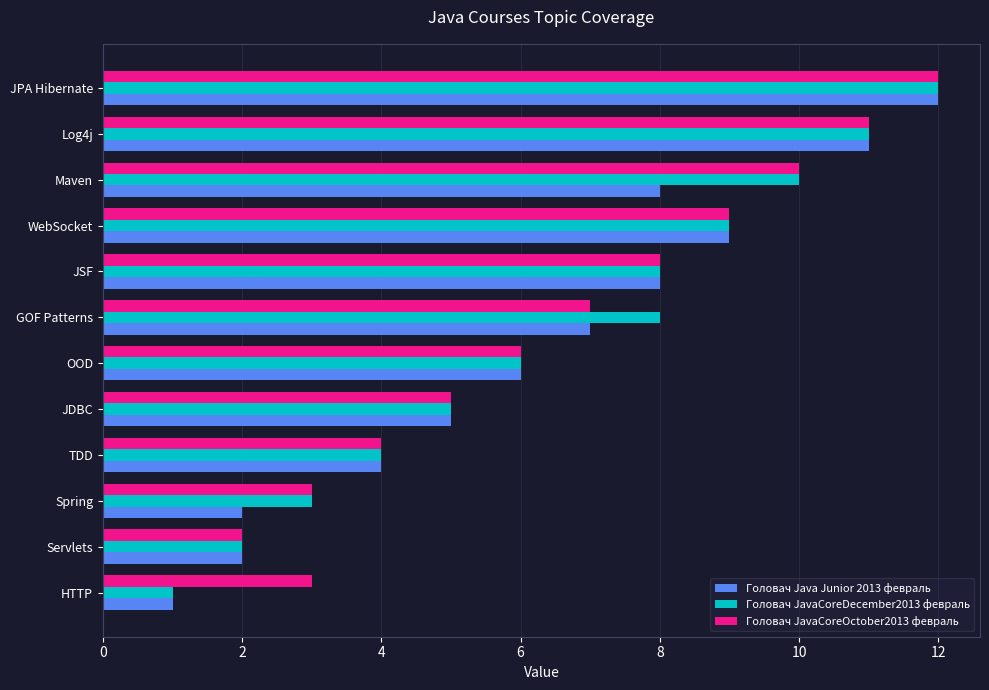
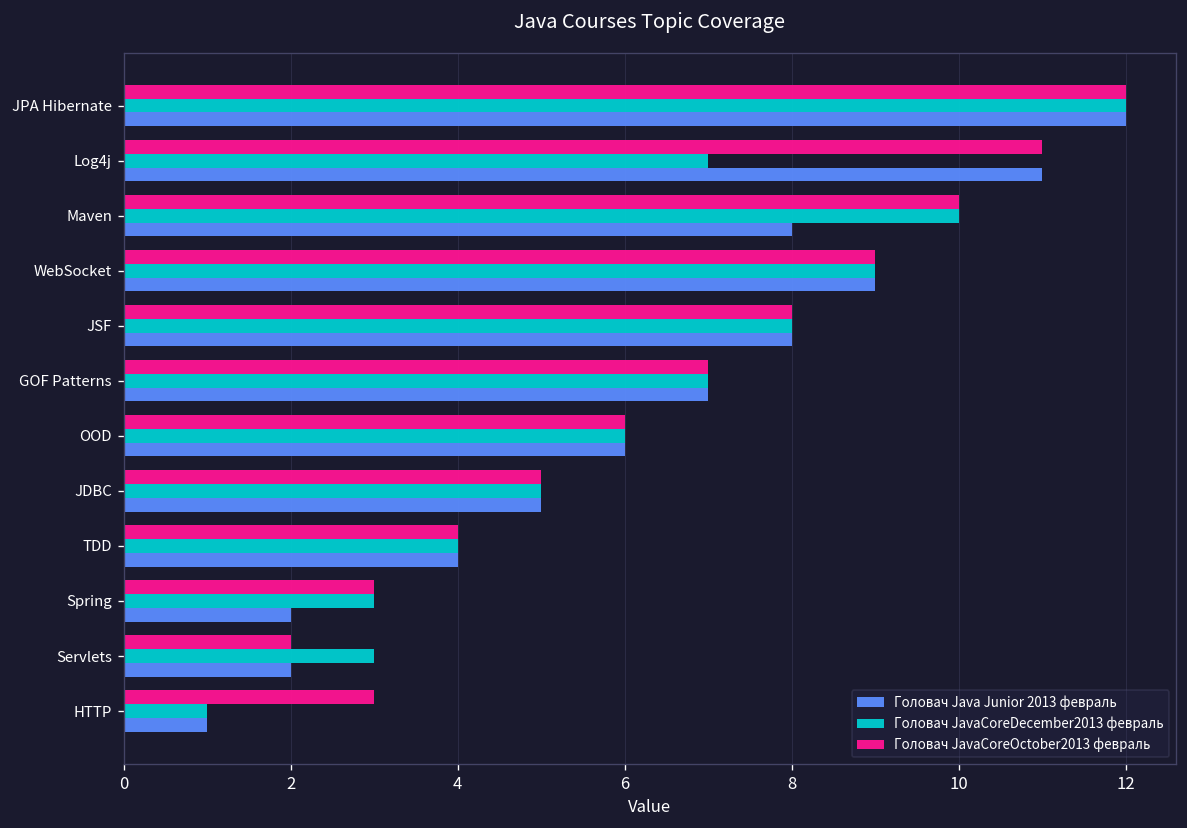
  {
    "Головач Java Junior 2013 февраль": {
      "JPA Hibernate": 12,
      "Log4j": 11,
      "Maven": 8,
      "WebSocket": 9,
      "JSF": 8,
      "GOF Patterns": 7,
      "OOD": 6,
      "JDBC": 5,
      "TDD": 4,
      "Spring": 2,
      "Servlets": 2,
      "HTTP": 1
    },
    "Головач JavaCoreDecember2013 февраль": {
      "JPA Hibernate": 12,
-     "Log4j": 11,
+     "Log4j": 7,
      "Maven": 10,
      "WebSocket": 9,
      "JSF": 8,
-     "GOF Patterns": 8,
+     "GOF Patterns": 7,
      "OOD": 6,
      "JDBC": 5,
      "TDD": 4,
      "Spring": 3,
-     "Servlets": 2,
+     "Servlets": 3,
      "HTTP": 1
    },
    "Головач JavaCoreOctober2013 февраль": {
      "JPA Hibernate": 12,
      "Log4j": 11,
      "Maven": 10,
      "WebSocket": 9,
      "JSF": 8,
      "GOF Patterns": 7,
      "OOD": 6,
      "JDBC": 5,
      "TDD": 4,
      "Spring": 3,
      "Servlets": 2,
      "HTTP": 3
    }
  }
